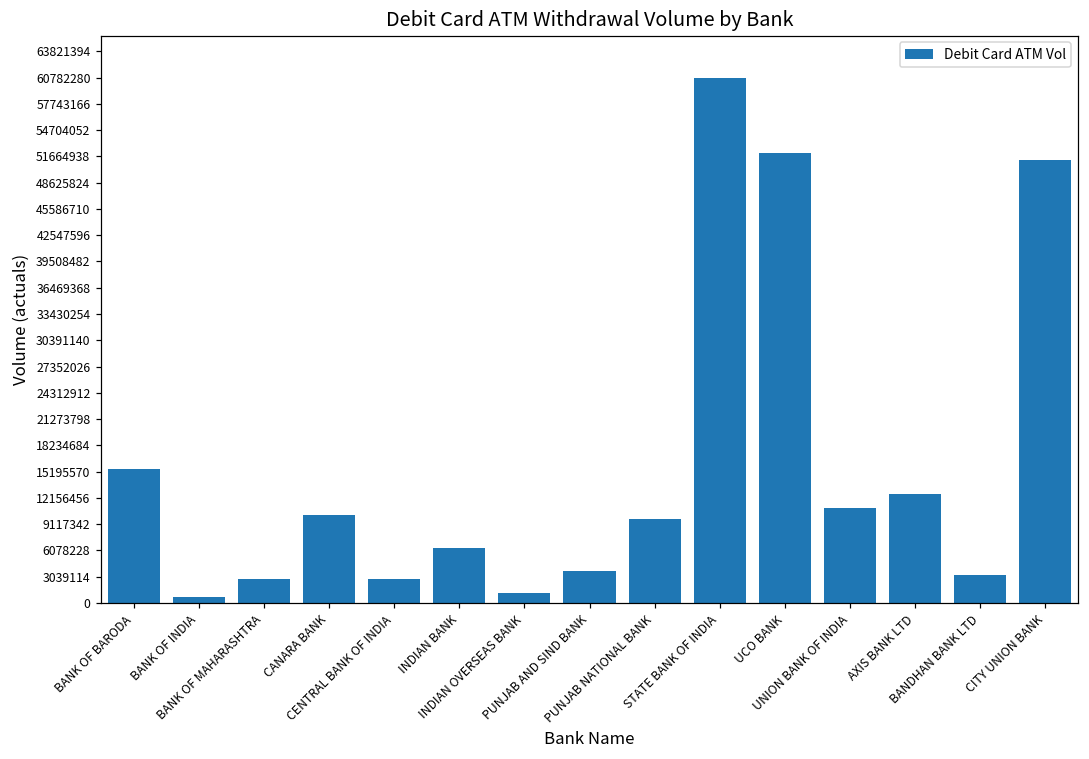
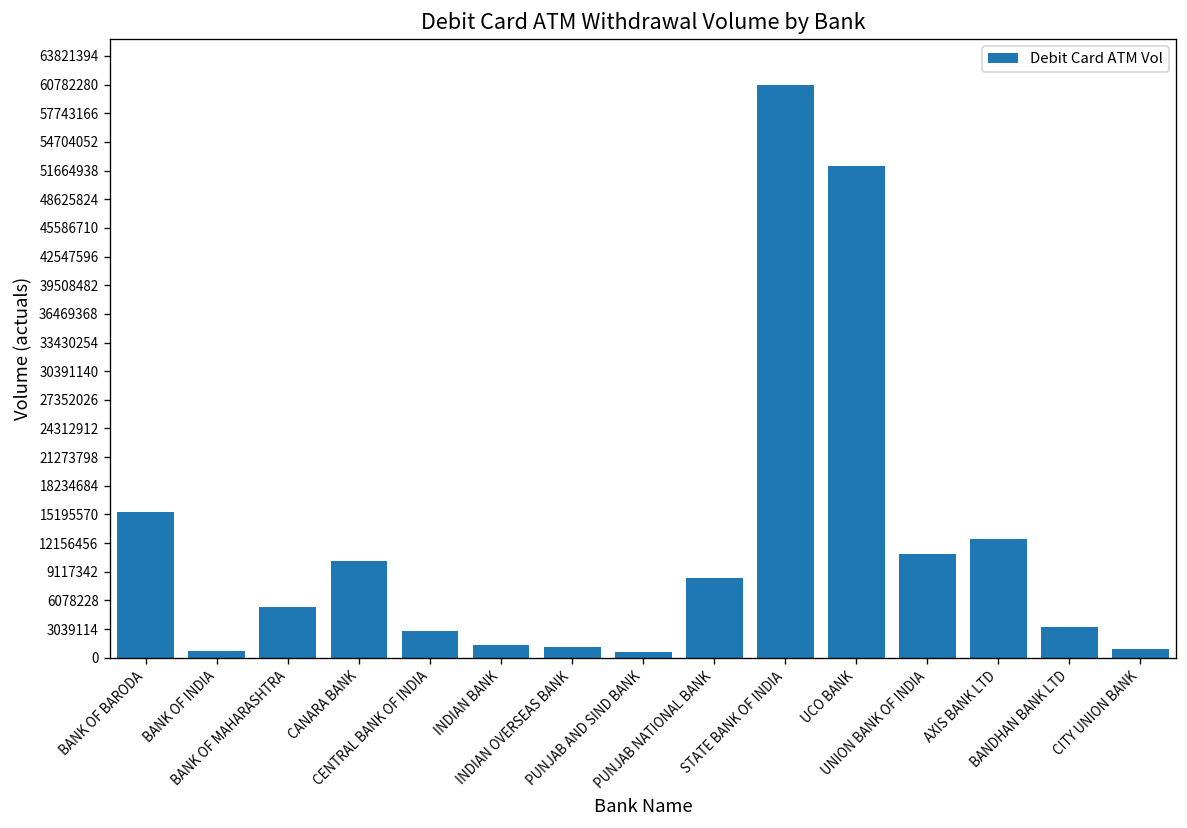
  {
    "BANK OF BARODA": 15000000,
    "BANK OF INDIA": 1000000,
-   "BANK OF MAHARASHTRA": 3000000,
+   "BANK OF MAHARASHTRA": 5000000,
    "CANARA BANK": 10000000,
    "CENTRAL BANK OF INDIA": 3000000,
-   "INDIAN BANK": 6000000,
+   "INDIAN BANK": 1000000,
    "INDIAN OVERSEAS BANK": 1000000,
-   "PUNJAB AND SIND BANK": 4000000,
-   "PUNJAB NATIONAL BANK": 10000000,
+   "PUNJAB AND SIND BANK": 1000000,
+   "PUNJAB NATIONAL BANK": 8000000,
    "STATE BANK OF INDIA": 61000000,
    "UCO BANK": 52000000,
    "UNION BANK OF INDIA": 11000000,
    "AXIS BANK LTD": 13000000,
    "BANDHAN BANK LTD": 3000000,
-   "CITY UNION BANK": 51000000
+   "CITY UNION BANK": 1000000
  }
